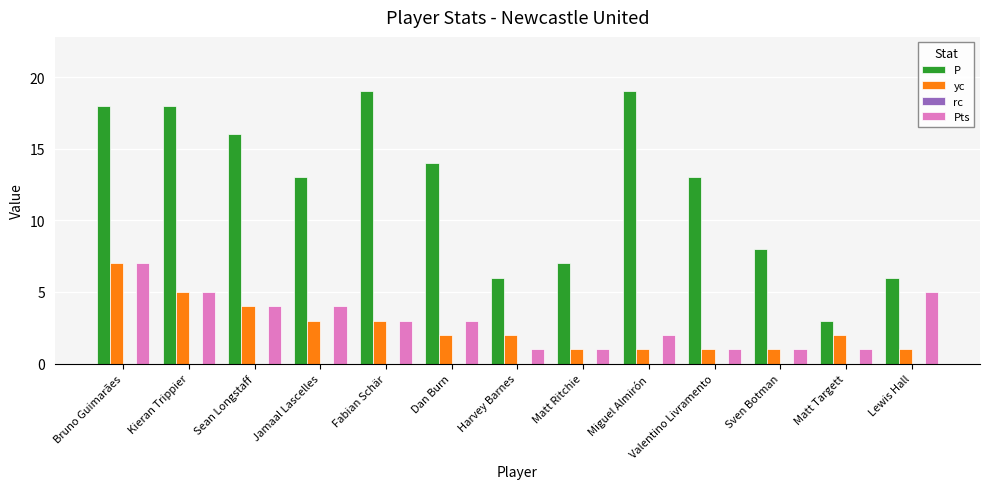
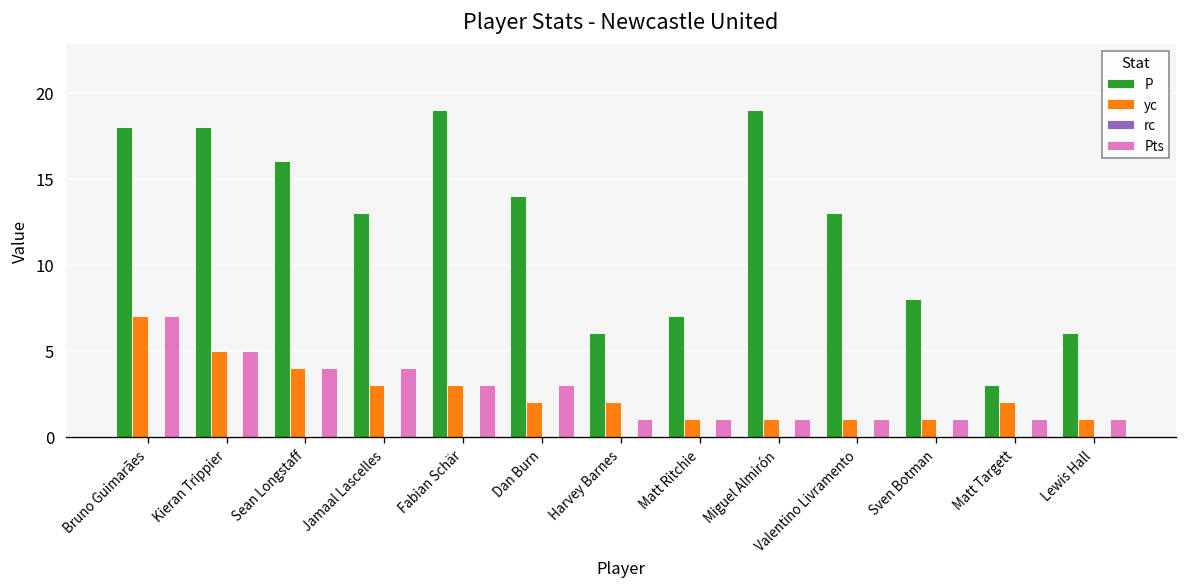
  {
    "P": {
      "Bruno Guimarães": 18,
      "Kieran Trippier": 18,
      "Sean Longstaff": 16,
      "Jamaal Lascelles": 13,
      "Fabian Schär": 19,
      "Dan Burn": 14,
      "Harvey Barnes": 6,
      "Matt Ritchie": 7,
      "Miguel Almirón": 19,
      "Valentino Livramento": 13,
      "Sven Botman": 8,
      "Matt Targett": 3,
      "Lewis Hall": 6
    },
    "yc": {
      "Bruno Guimarães": 7,
      "Kieran Trippier": 5,
      "Sean Longstaff": 4,
      "Jamaal Lascelles": 3,
      "Fabian Schär": 3,
      "Dan Burn": 2,
      "Harvey Barnes": 2,
      "Matt Ritchie": 1,
      "Miguel Almirón": 1,
      "Valentino Livramento": 1,
      "Sven Botman": 1,
      "Matt Targett": 2,
      "Lewis Hall": 1
    },
    "rc": {
      "Bruno Guimarães": 0,
      "Kieran Trippier": 0,
      "Sean Longstaff": 0,
      "Jamaal Lascelles": 0,
      "Fabian Schär": 0,
      "Dan Burn": 0,
      "Harvey Barnes": 0,
      "Matt Ritchie": 0,
      "Miguel Almirón": 0,
      "Valentino Livramento": 0,
      "Sven Botman": 0,
      "Matt Targett": 0,
      "Lewis Hall": 0
    },
    "Pts": {
      "Bruno Guimarães": 7,
      "Kieran Trippier": 5,
      "Sean Longstaff": 4,
      "Jamaal Lascelles": 4,
      "Fabian Schär": 3,
      "Dan Burn": 3,
      "Harvey Barnes": 1,
      "Matt Ritchie": 1,
-     "Miguel Almirón": 2,
+     "Miguel Almirón": 1,
      "Valentino Livramento": 1,
      "Sven Botman": 1,
      "Matt Targett": 1,
-     "Lewis Hall": 5
+     "Lewis Hall": 1
    }
  }
